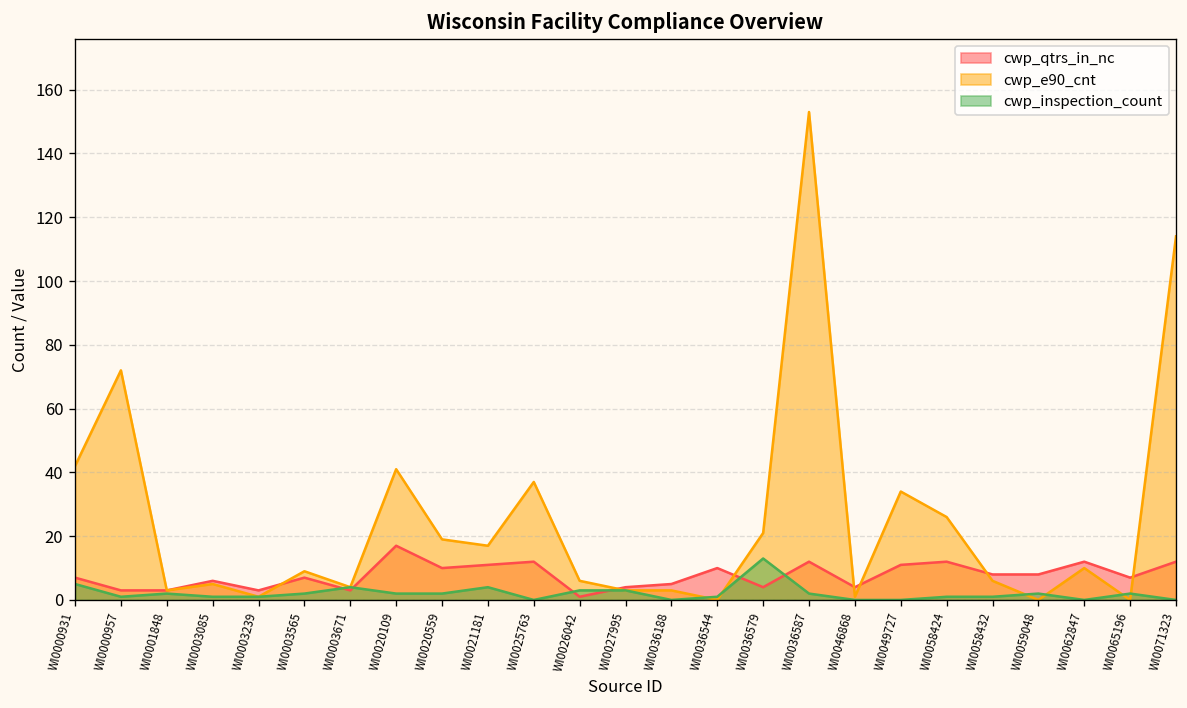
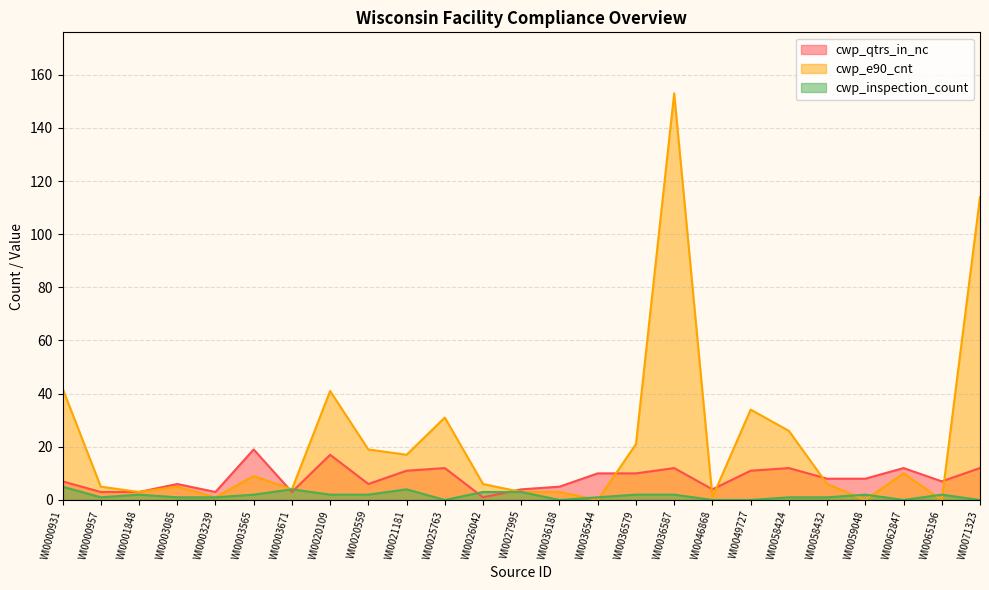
  {
    "cwp_qtrs_in_nc": {
      "WI0000931": 7,
      "WI0000957": 3,
      "WI0003085": 6,
      "WI0003239": 3,
-     "WI0003565": 7,
+     "WI0003565": 19,
      "WI0003671": 3,
      "WI0020109": 17,
-     "WI0020559": 10,
+     "WI0020559": 6,
      "WI0021181": 11,
      "WI0025763": 12,
      "WI0026042": 1,
      "WI0027995": 4,
      "WI0036188": 5,
      "WI0036544": 10,
-     "WI0036579": 4,
+     "WI0036579": 10,
      "WI0036587": 12,
      "WI0046868": 4,
      "WI0049727": 11,
      "WI0058424": 12,
      "WI0058432": 8,
      "WI0059048": 8,
      "WI0062847": 12,
      "WI0065196": 7,
      "WI0071323": 12
    },
    "cwp_e90_cnt": {
      "WI0000931": 42,
-     "WI0000957": 72,
+     "WI0000957": 5,
      "WI0003085": 5,
      "WI0003565": 9,
      "WI0020109": 41,
      "WI0020559": 19,
      "WI0021181": 17,
-     "WI0025763": 37,
+     "WI0025763": 31,
      "WI0026042": 6,
      "WI0036188": 3,
      "WI0036544": 0,
      "WI0036579": 21,
      "WI0036587": 153,
      "WI0046868": 1,
      "WI0049727": 34,
      "WI0058424": 26,
      "WI0058432": 6,
      "WI0059048": 0,
      "WI0062847": 10,
      "WI0065196": 0,
      "WI0071323": 114
    },
    "cwp_inspection_count": {
      "WI0000931": 5,
      "WI0000957": 1,
      "WI0001848": 2,
      "WI0003085": 1,
      "WI0003565": 2,
      "WI0020109": 2,
      "WI0020559": 2,
      "WI0021181": 4,
      "WI0025763": 0,
      "WI0026042": 3,
      "WI0036188": 0,
      "WI0036544": 1,
-     "WI0036579": 13,
+     "WI0036579": 2,
      "WI0036587": 2,
      "WI0046868": 0,
      "WI0049727": 0,
      "WI0058424": 1,
      "WI0058432": 1,
      "WI0059048": 2,
      "WI0062847": 0,
      "WI0065196": 2,
      "WI0071323": 0
    }
  }
